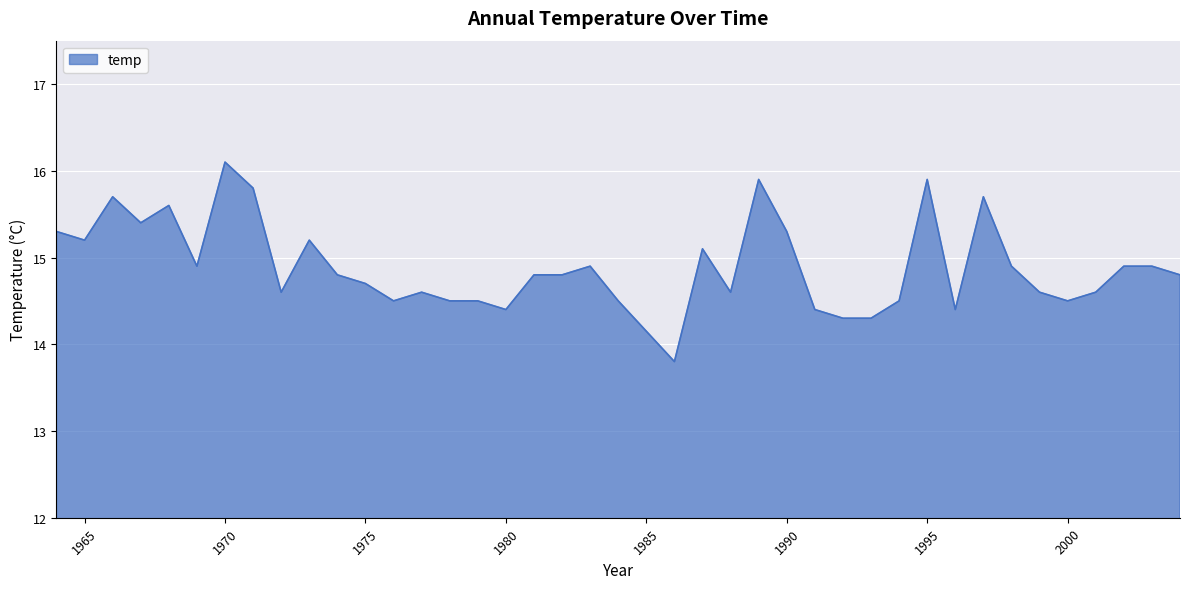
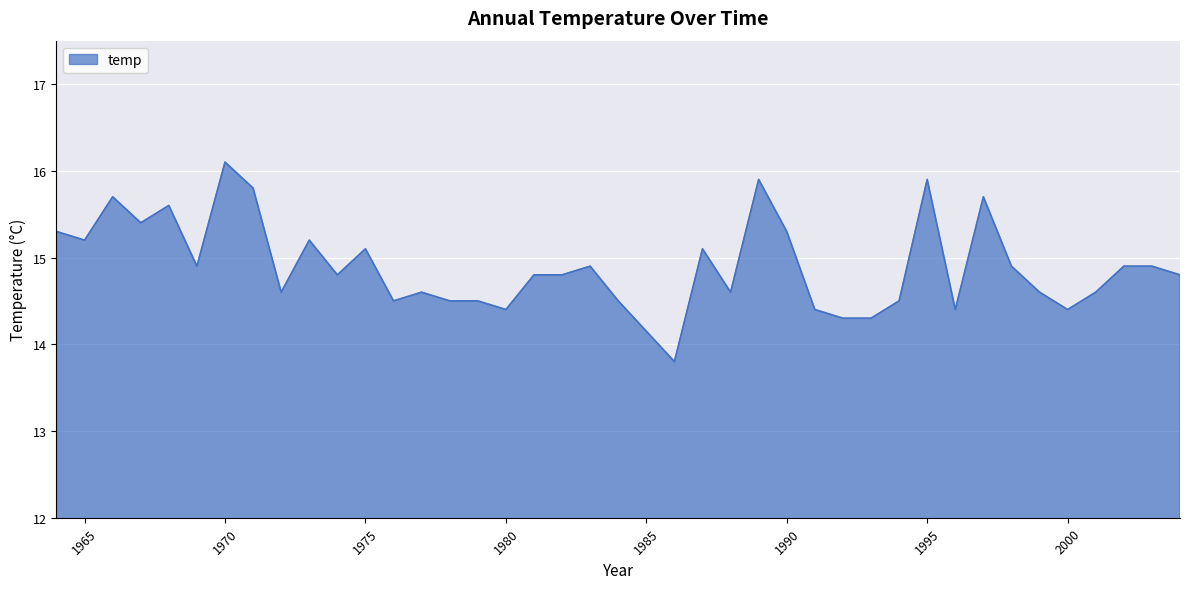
  {
    "1965": 15.2,
    "1970": 16.1,
-   "1975": 14.7,
+   "1975": 15.1,
    "1980": 14.4,
    "1990": 15.3,
    "1995": 15.9,
-   "2000": 14.5
+   "2000": 14.4
  }
